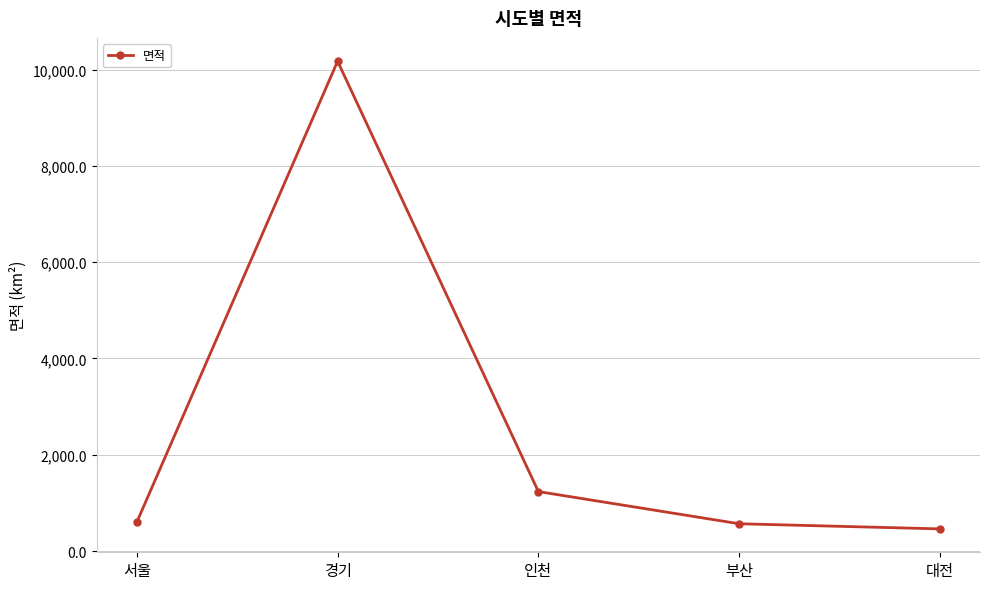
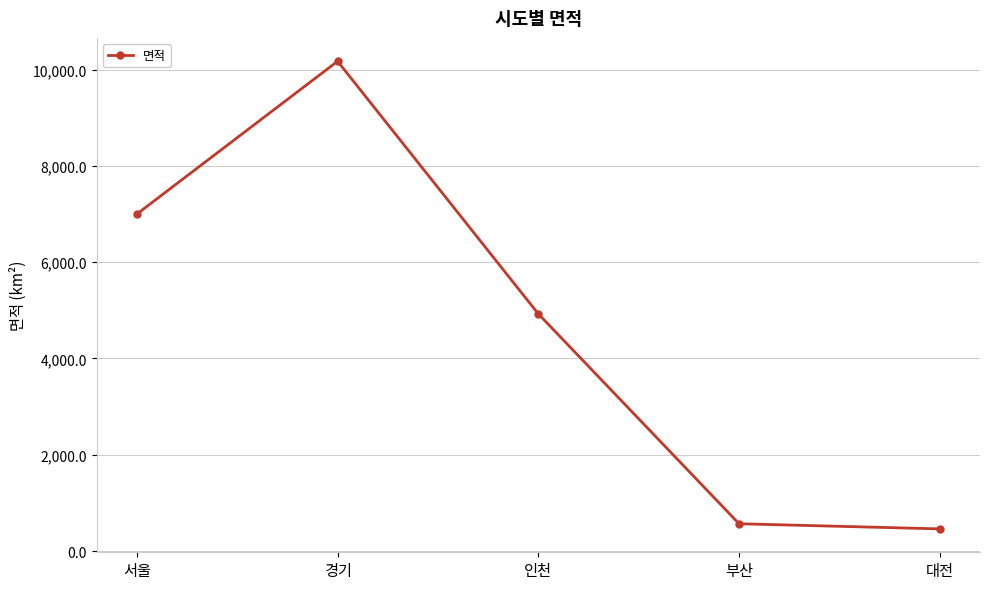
  {
-   "서울": "600",
+   "서울": "7,000",
    "경기": "10,200",
-   "인천": "1,200",
+   "인천": "4,900",
    "부산": "600",
    "대전": "500"
  }
